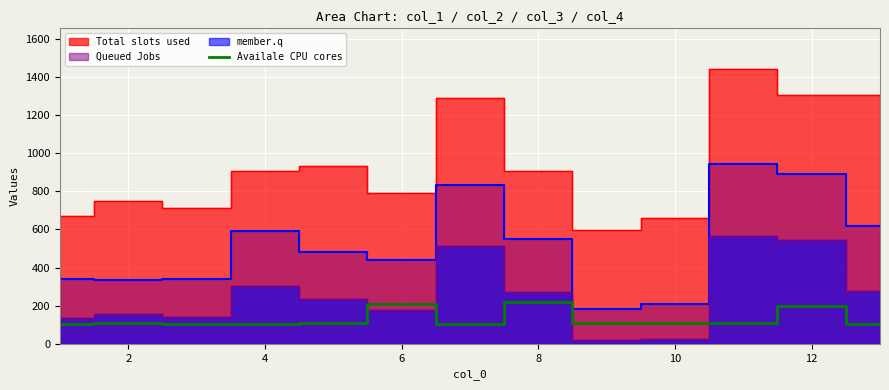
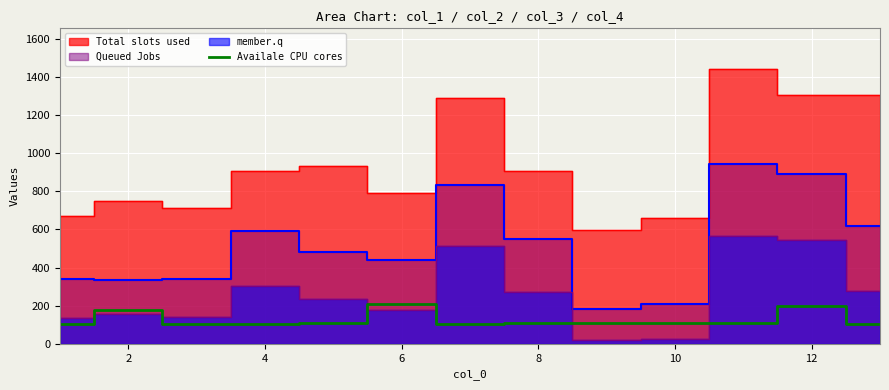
  {
    "Availale CPU cores": {
-     "2": 110,
+     "2": 180,
      "4": 110,
      "6": 210,
-     "8": 220,
+     "8": 110,
      "10": 110,
      "12": 200
    }
  }
